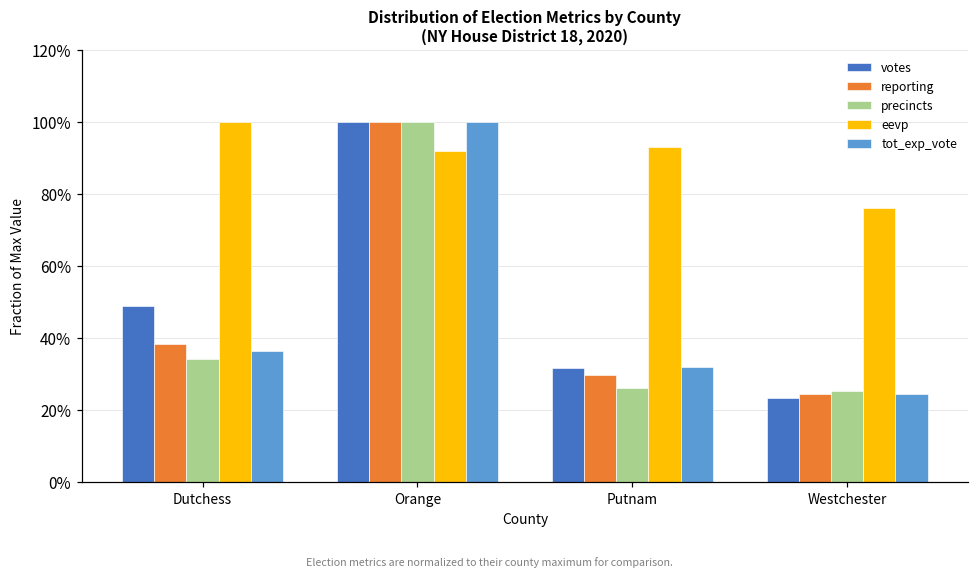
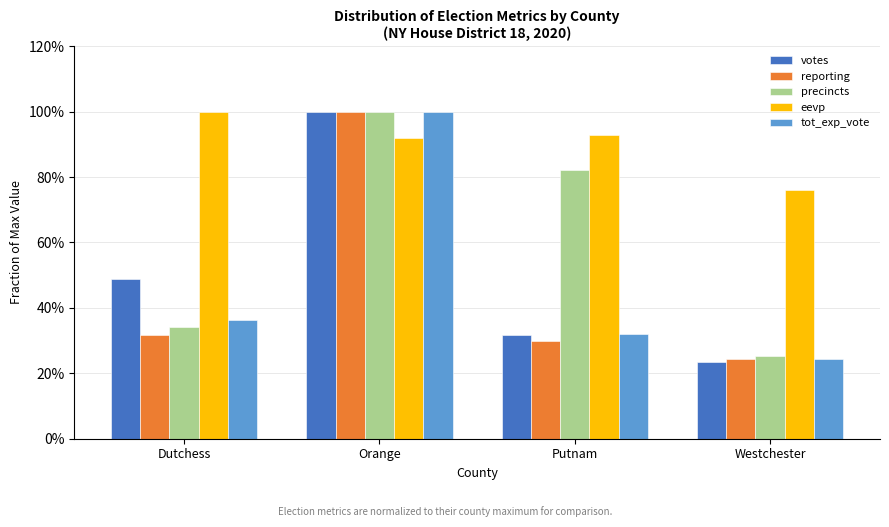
  {
    "reporting": {
-     "Dutchess": "38%",
+     "Dutchess": "32%",
      "Orange": "100%",
      "Putnam": "30%",
      "Westchester": "24%"
    },
    "precincts": {
      "Dutchess": "34%",
      "Orange": "100%",
-     "Putnam": "26%",
+     "Putnam": "82%",
      "Westchester": "25%"
    },
    "eevp": {
      "Dutchess": "100%",
      "Orange": "92%",
      "Putnam": "93%",
      "Westchester": "76%"
    }
  }
